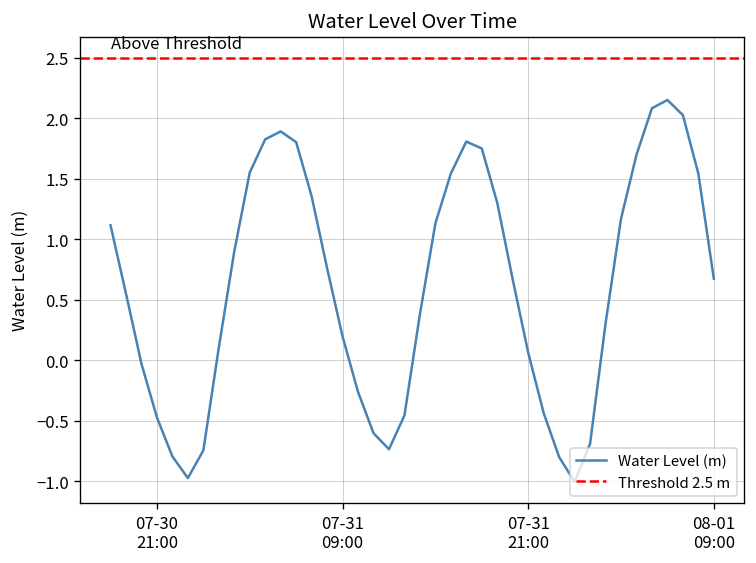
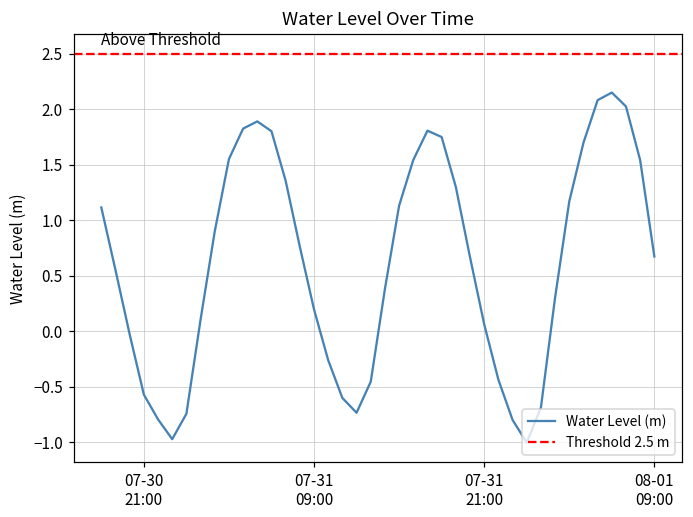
  {
-   "07-30 21:00": -0.47,
+   "07-30 21:00": -0.57,
    "07-31 09:00": 0.20,
    "07-31 21:00": 0.06,
    "08-01 09:00": 0.67
  }
